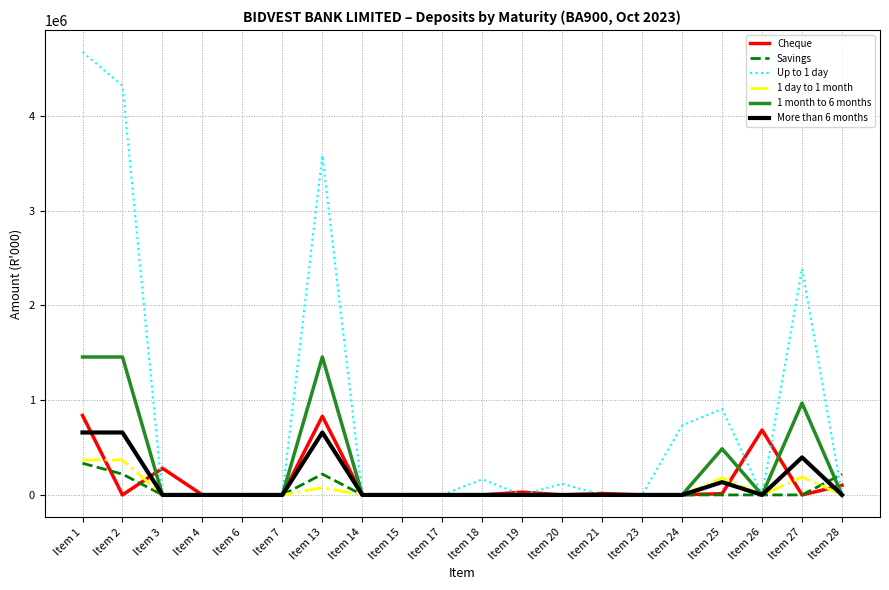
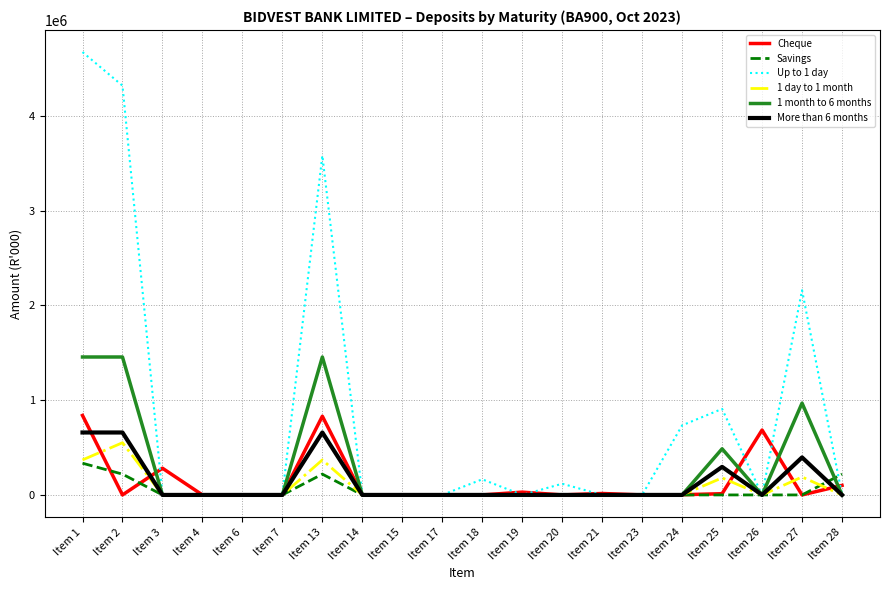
  {
    "Cheque": {
      "Item 1": 800000,
      "Item 2": 0,
      "Item 3": 300000,
      "Item 13": 800000,
      "Item 19": 0,
      "Item 26": 700000,
      "Item 28": 100000
    },
    "Up to 1 day": {
      "Item 1": 4700000,
      "Item 2": 4300000,
      "Item 13": 3600000,
      "Item 18": 200000,
      "Item 20": 100000,
      "Item 24": 700000,
      "Item 25": 900000,
-     "Item 27": 2400000
+     "Item 27": 2200000
    },
    "1 day to 1 month": {
      "Item 1": 400000,
-     "Item 2": 400000,
-     "Item 13": 100000,
+     "Item 2": 600000,
+     "Item 13": 400000,
      "Item 25": 200000,
      "Item 27": 200000
    },
    "More than 6 months": {
      "Item 1": 700000,
      "Item 2": 700000,
      "Item 13": 700000,
-     "Item 25": 100000,
+     "Item 25": 300000,
      "Item 27": 400000
    }
  }
